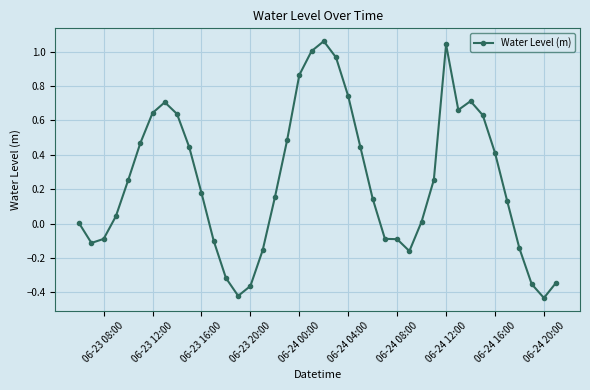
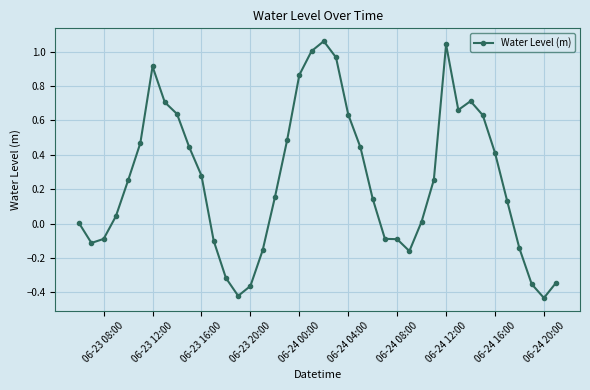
  {
    "06-23 08:00": -0.09,
-   "06-23 12:00": 0.64,
-   "06-23 16:00": 0.18,
+   "06-23 12:00": 0.91,
+   "06-23 16:00": 0.28,
    "06-23 20:00": -0.36,
    "06-24 00:00": 0.86,
-   "06-24 04:00": 0.74,
+   "06-24 04:00": 0.63,
    "06-24 08:00": -0.09,
    "06-24 12:00": 1.04,
    "06-24 16:00": 0.41,
    "06-24 20:00": -0.43
  }
